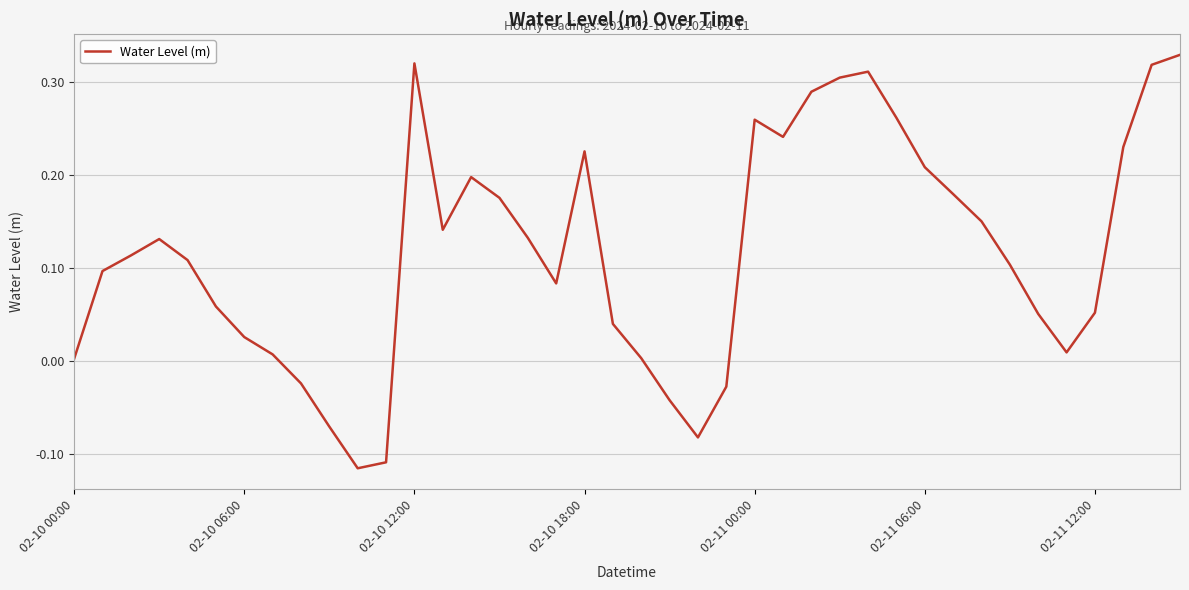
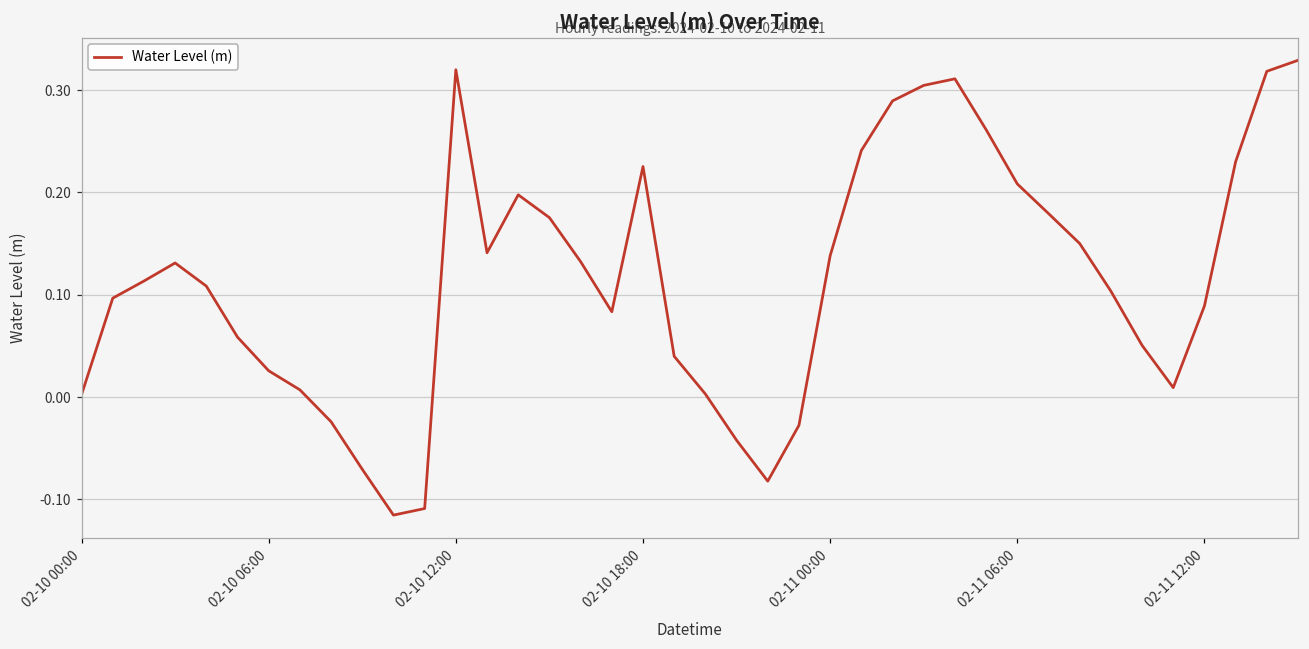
  {
    "02-10 00:00": 0.00,
    "02-10 06:00": 0.03,
    "02-10 12:00": 0.32,
    "02-10 18:00": 0.23,
-   "02-11 00:00": 0.26,
+   "02-11 00:00": 0.14,
    "02-11 06:00": 0.21,
-   "02-11 12:00": 0.05
+   "02-11 12:00": 0.09
  }
